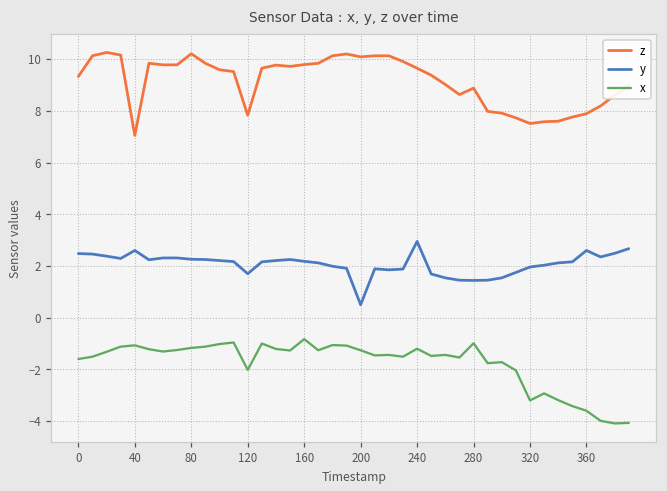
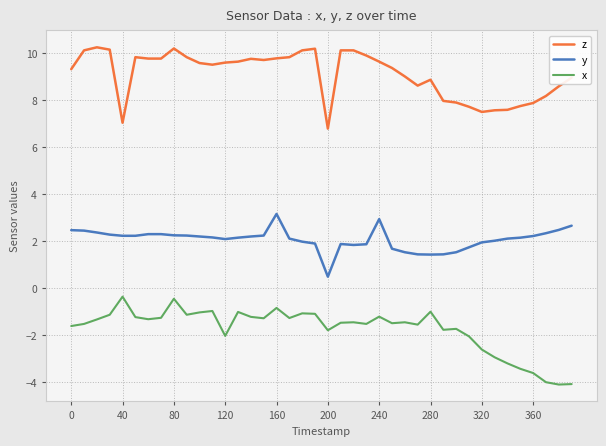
  {
    "z": {
      "0": 9.3,
      "40": 7.1,
      "80": 10.2,
-     "120": 7.8,
+     "120": 9.6,
      "160": 9.8,
-     "200": 10.1,
+     "200": 6.8,
      "240": 9.7,
      "280": 8.9,
      "320": 7.5,
      "360": 7.9
    },
    "y": {
      "0": 2.5,
-     "40": 2.6,
+     "40": 2.2,
      "80": 2.3,
-     "120": 1.7,
-     "160": 2.2,
+     "120": 2.1,
+     "160": 3.2,
      "200": 0.5,
      "240": 3.0,
      "280": 1.4,
      "320": 2.0,
-     "360": 2.6
+     "360": 2.2
    },
    "x": {
      "0": -1.6,
-     "40": -1.1,
-     "80": -1.2,
+     "40": -0.4,
+     "80": -0.4,
      "120": -2.0,
      "160": -0.8,
-     "200": -1.3,
+     "200": -1.8,
      "240": -1.2,
      "280": -1.0,
-     "320": -3.2,
+     "320": -2.6,
      "360": -3.6
    }
  }
